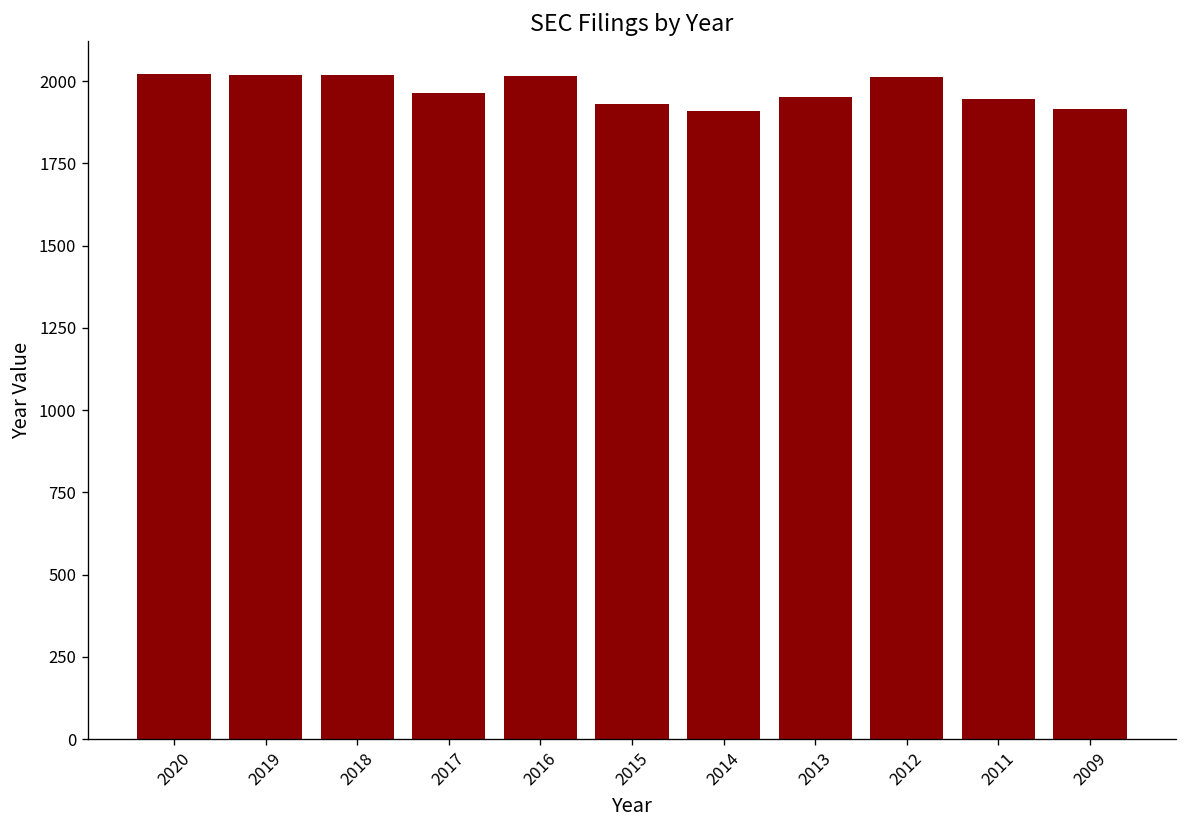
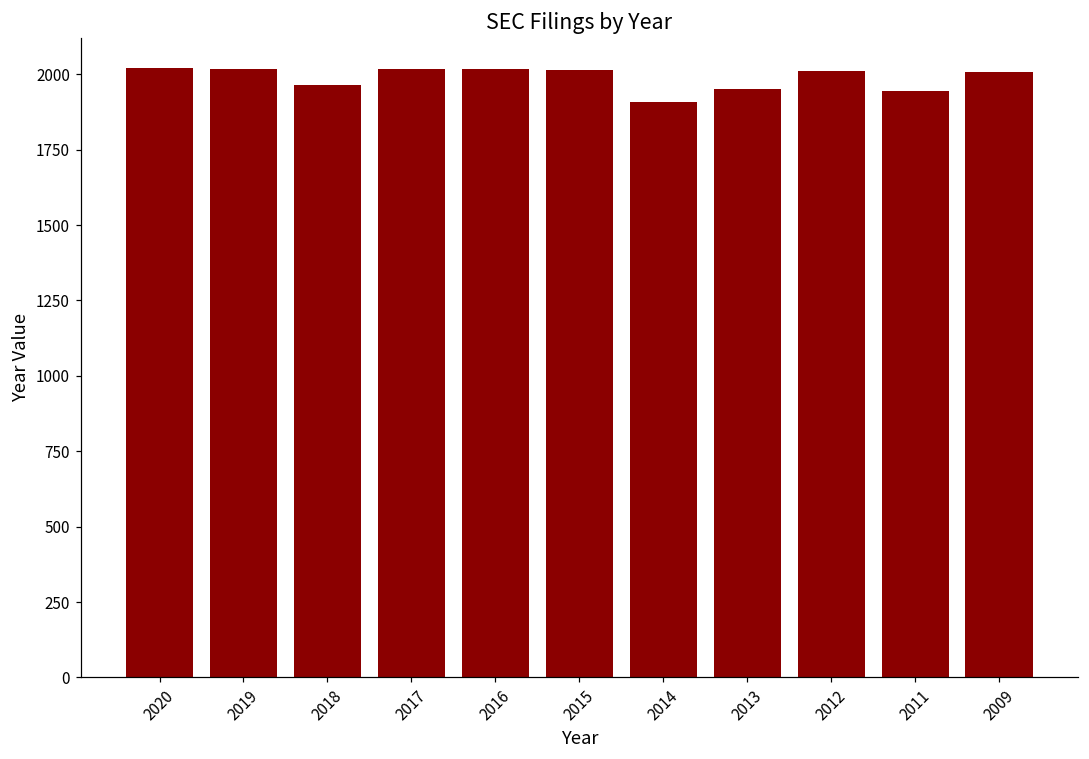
  {
    "2020": 2020,
    "2019": 2020,
-   "2018": 2020,
-   "2017": 1960,
+   "2018": 1960,
+   "2017": 2020,
    "2016": 2020,
-   "2015": 1930,
+   "2015": 2020,
    "2014": 1910,
    "2013": 1950,
    "2012": 2010,
    "2011": 1940,
-   "2009": 1920
+   "2009": 2010
  }
